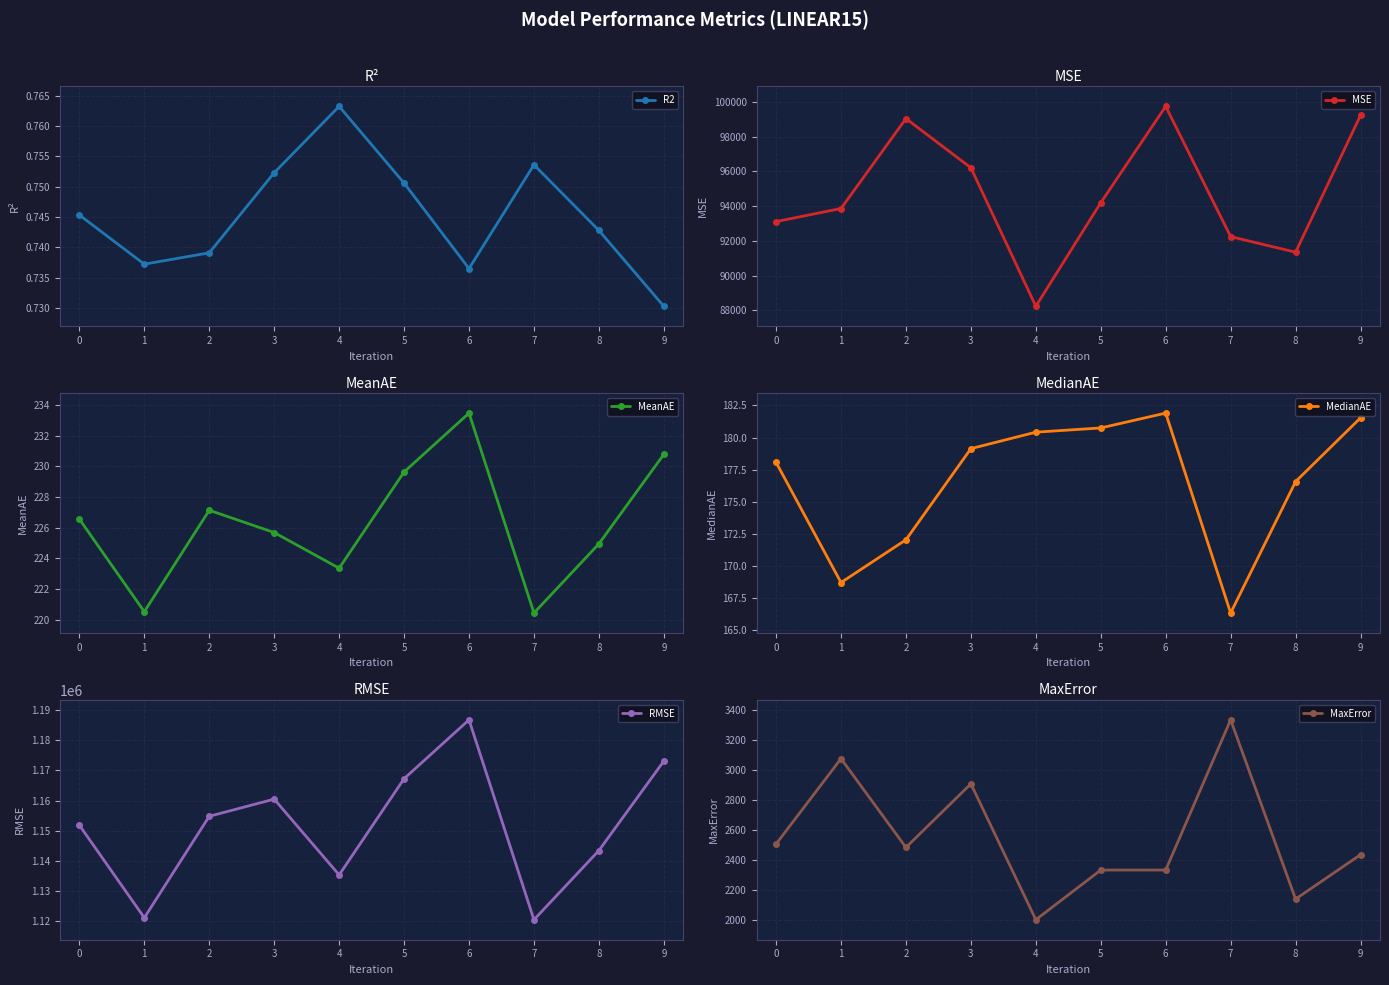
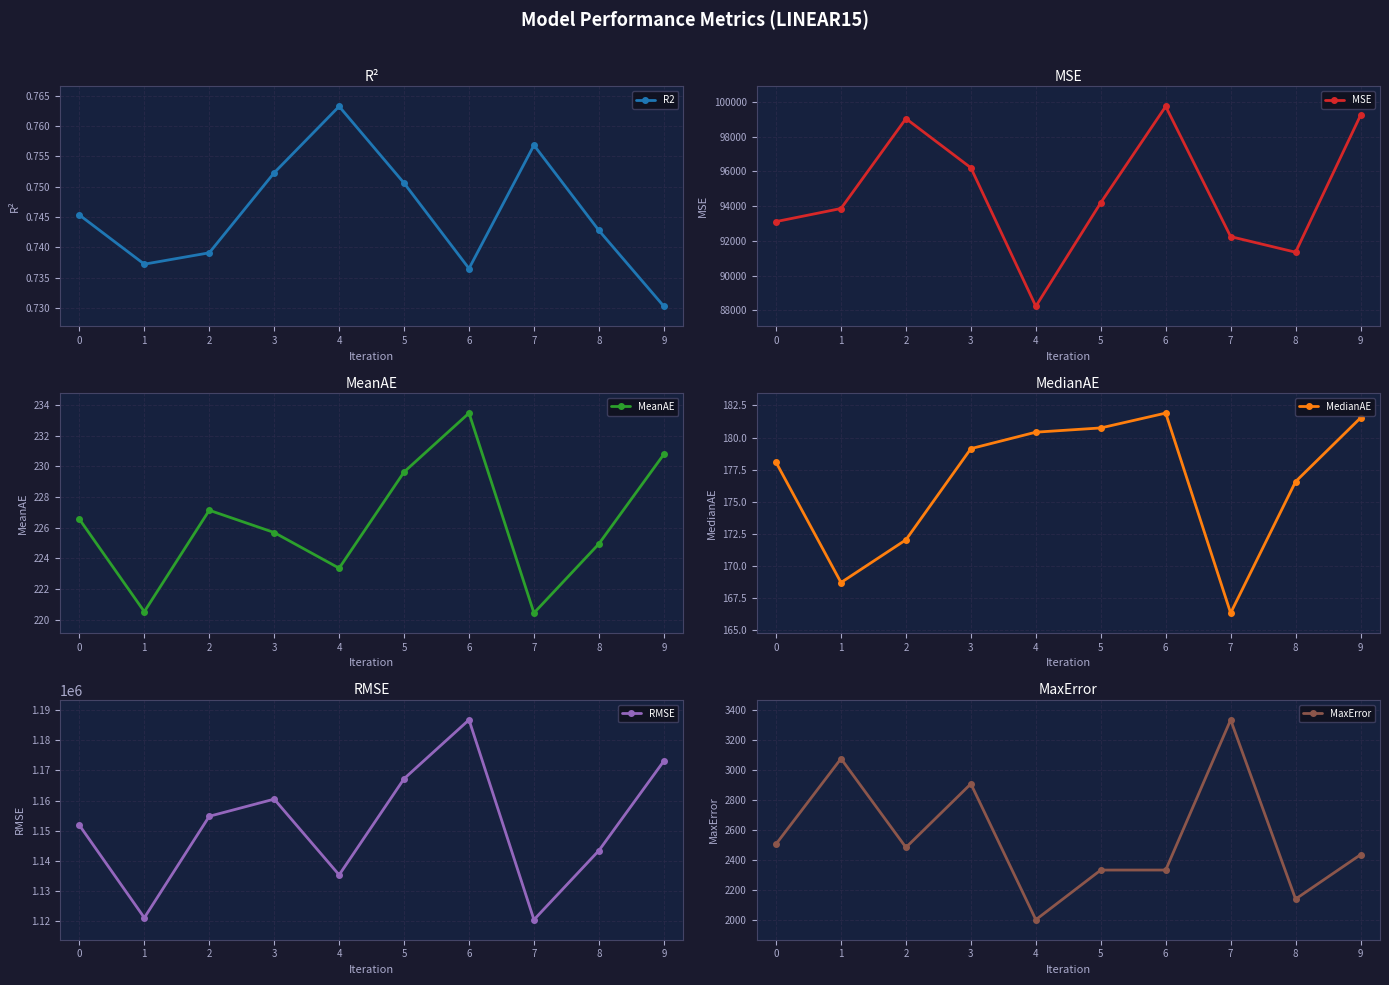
  {
    "R²": {
      "0": 0.745,
      "1": 0.737,
      "2": 0.739,
      "3": 0.752,
      "4": 0.763,
      "5": 0.751,
      "6": 0.737,
-     "7": 0.754,
+     "7": 0.757,
      "8": 0.743,
      "9": 0.730
    },
    "MSE": {
      "0": 93100,
      "1": 93900,
      "2": 99000,
      "3": 96200,
      "4": 88200,
      "5": 94200,
      "6": 99700,
      "7": 92200,
      "8": 91400,
      "9": 99200
    },
    "MeanAE": {
      "0": 226.6,
      "1": 220.5,
      "2": 227.1,
      "3": 225.7,
      "4": 223.4,
      "5": 229.6,
      "6": 233.5,
      "7": 220.4,
      "8": 224.9,
      "9": 230.8
    },
    "MedianAE": {
      "0": 178.1,
      "1": 168.7,
      "2": 172.0,
      "3": 179.1,
      "4": 180.4,
      "5": 180.7,
      "6": 181.9,
      "7": 166.3,
      "8": 176.6,
      "9": 181.5
    },
    "RMSE": {
      "0": 1152000,
      "1": 1121000,
      "2": 1155000,
      "3": 1160000,
      "4": 1135000,
      "5": 1167000,
      "6": 1187000,
      "7": 1120000,
      "8": 1143000,
      "9": 1173000
    },
    "MaxError": {
      "0": 2510,
      "1": 3080,
      "2": 2480,
      "3": 2910,
      "4": 2000,
      "5": 2330,
      "6": 2330,
      "7": 3340,
      "8": 2140,
      "9": 2440
    }
  }
